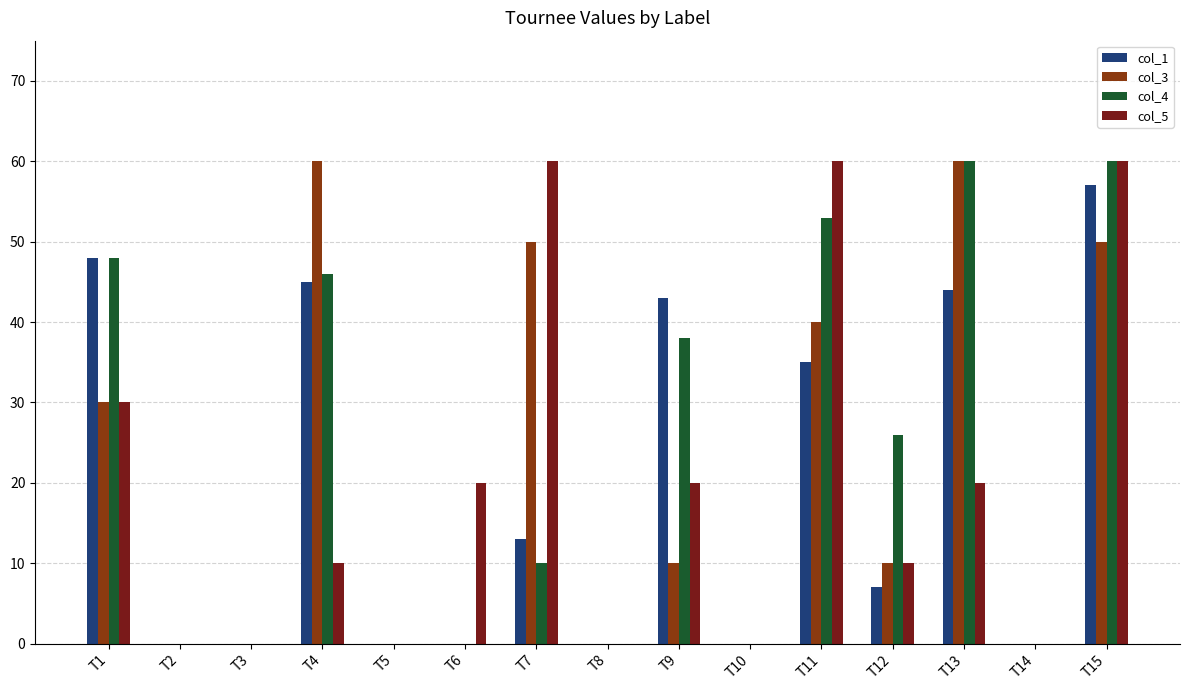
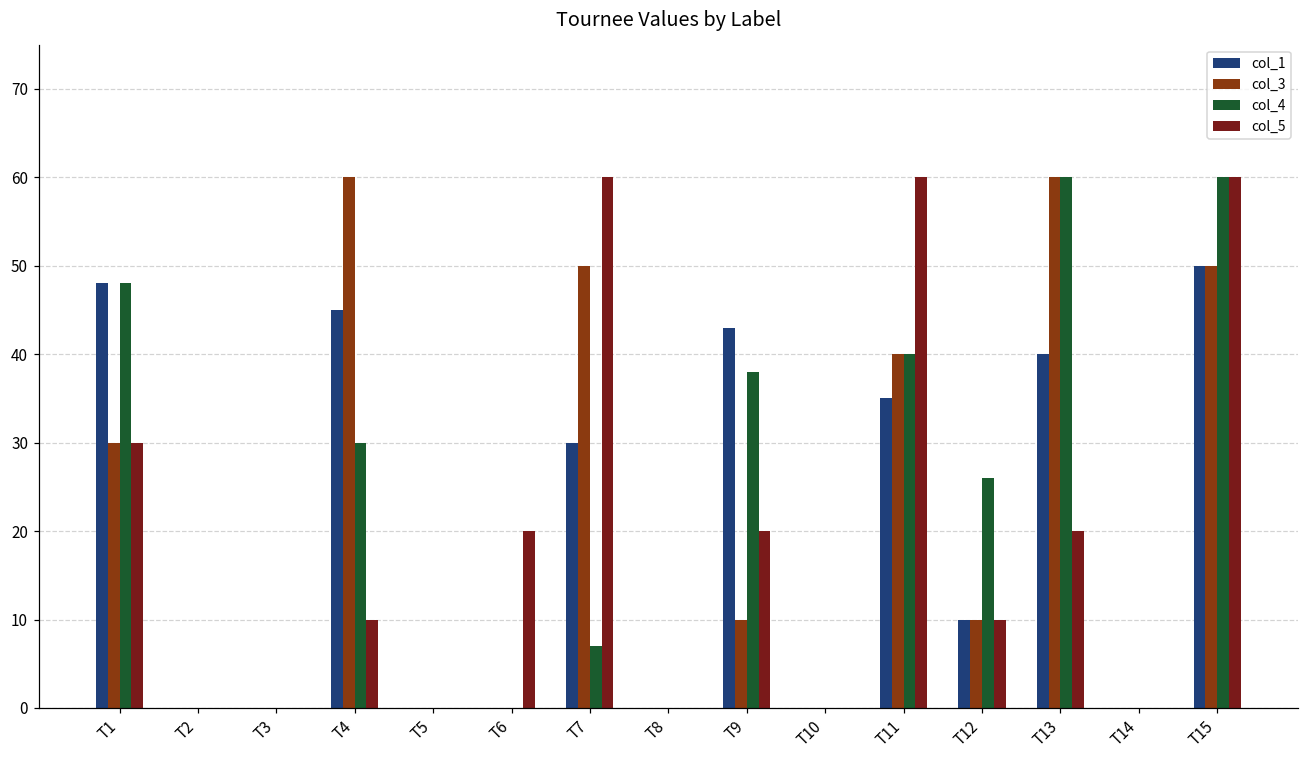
  {
    "col_1": {
      "T1": 48,
      "T2": 0,
      "T3": 0,
      "T4": 45,
      "T5": 0,
      "T6": 0,
-     "T7": 13,
+     "T7": 30,
      "T8": 0,
      "T9": 43,
      "T10": 0,
      "T11": 35,
-     "T12": 7,
-     "T13": 44,
+     "T12": 10,
+     "T13": 40,
      "T14": 0,
-     "T15": 57
+     "T15": 50
    },
    "col_4": {
      "T1": 48,
      "T2": 0,
      "T3": 0,
-     "T4": 46,
+     "T4": 30,
      "T5": 0,
      "T6": 0,
-     "T7": 10,
+     "T7": 7,
      "T8": 0,
      "T9": 38,
      "T10": 0,
-     "T11": 53,
+     "T11": 40,
      "T12": 26,
      "T13": 60,
      "T14": 0,
      "T15": 60
    }
  }
